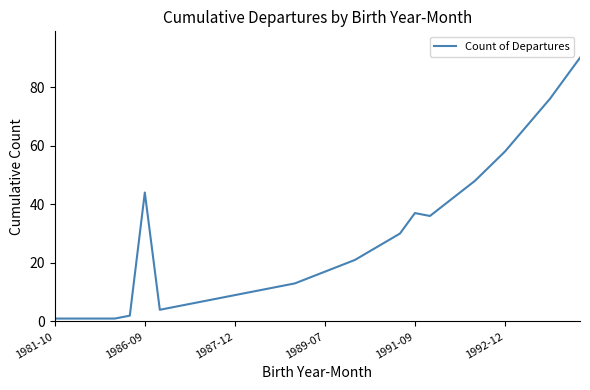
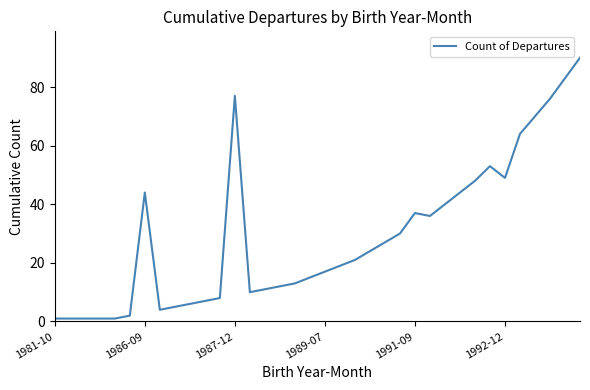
  {
    "1981-10": 1,
    "1986-09": 44,
-   "1987-12": 9,
+   "1987-12": 77,
    "1989-07": 17,
    "1991-09": 37,
-   "1992-12": 58
+   "1992-12": 49
  }
